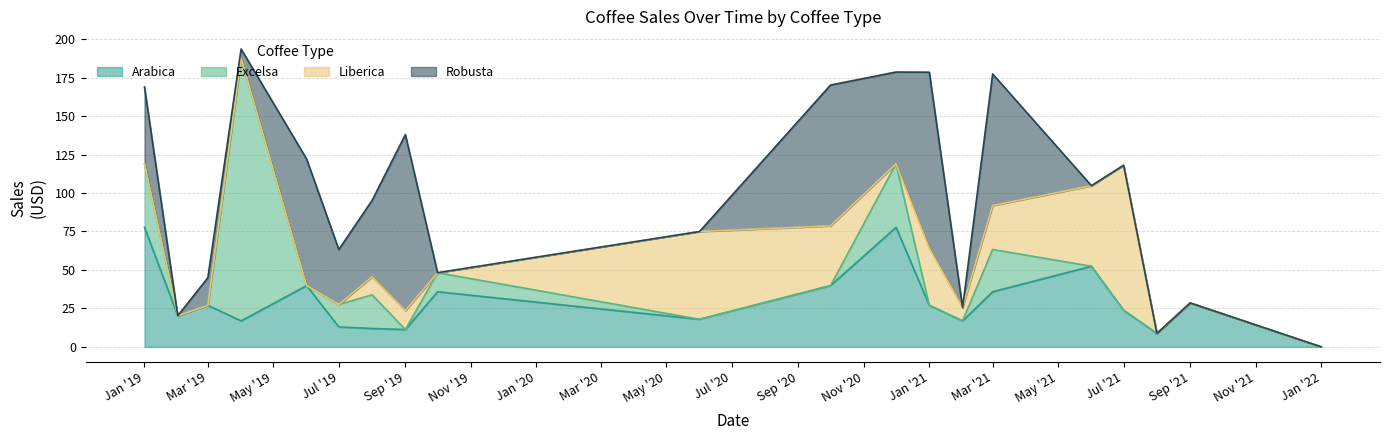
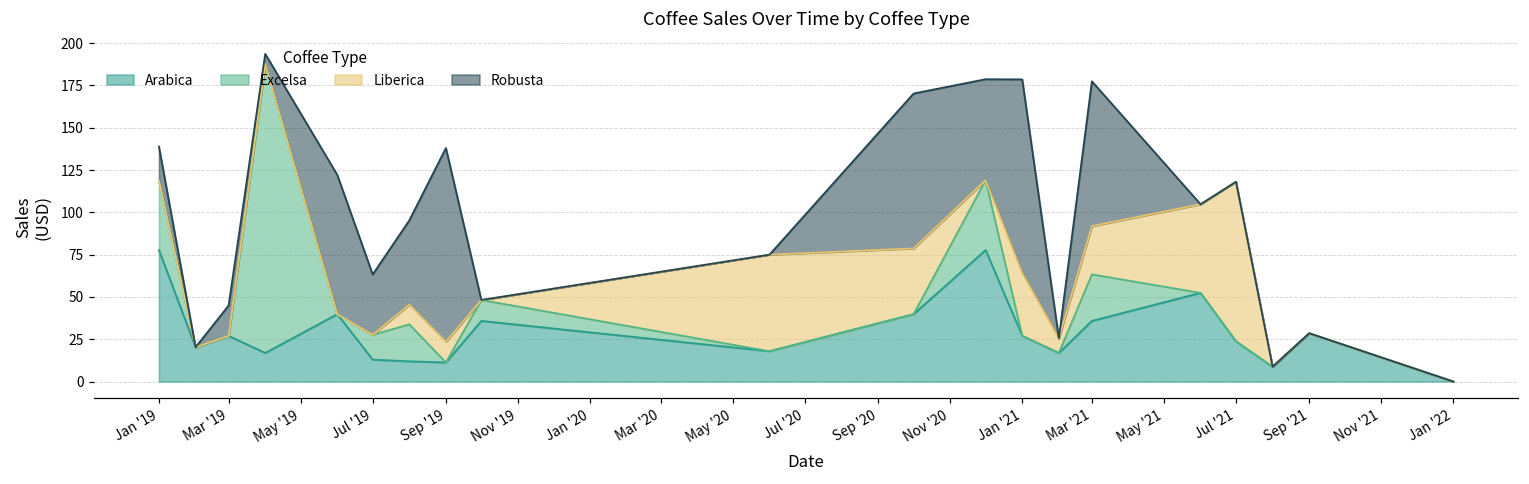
  {
    "Liberica": {
      "Sep '19": 12,
      "Jan '21": 37,
      "Mar '21": 29
    },
    "Robusta": {
-     "Jan '19": 50,
+     "Jan '19": 20,
      "Mar '19": 18,
      "Jul '19": 36,
      "Sep '19": 114,
      "Jan '21": 114,
      "Mar '21": 86
    }
  }
